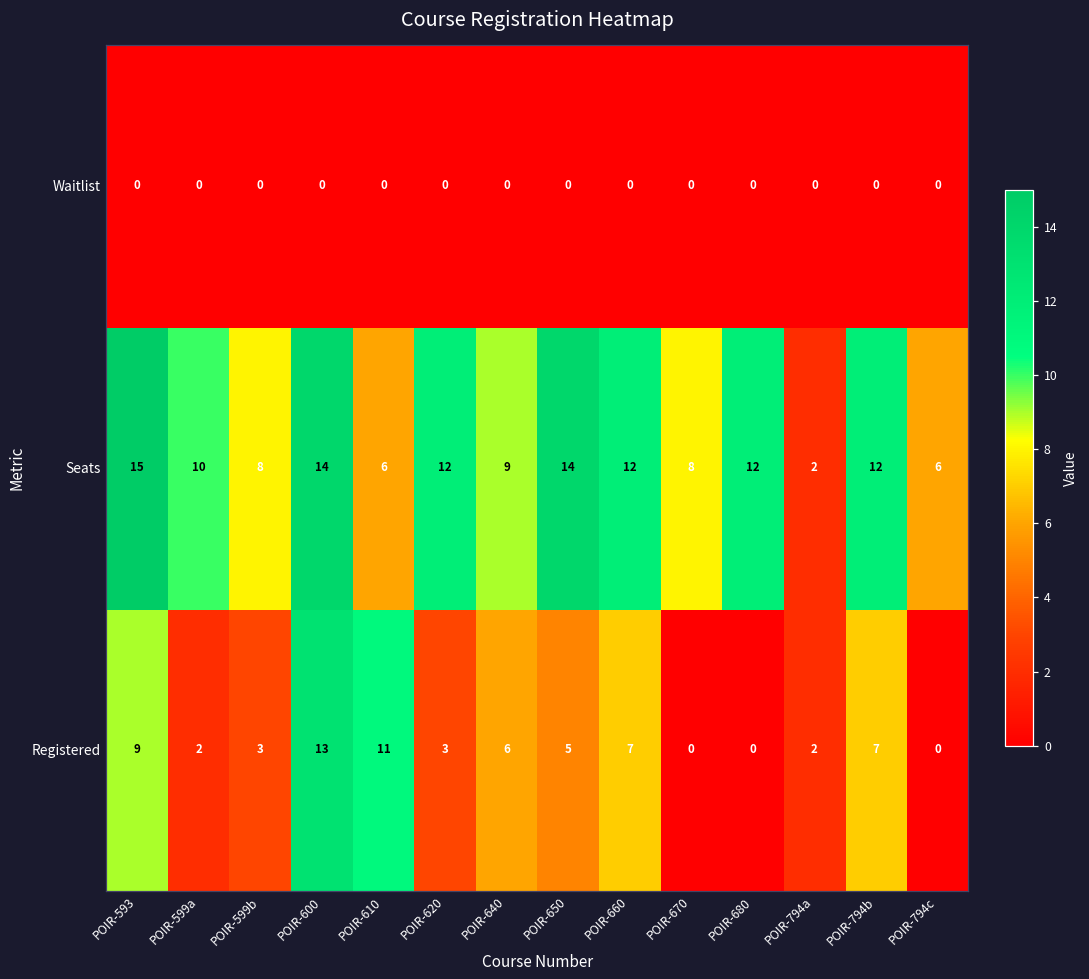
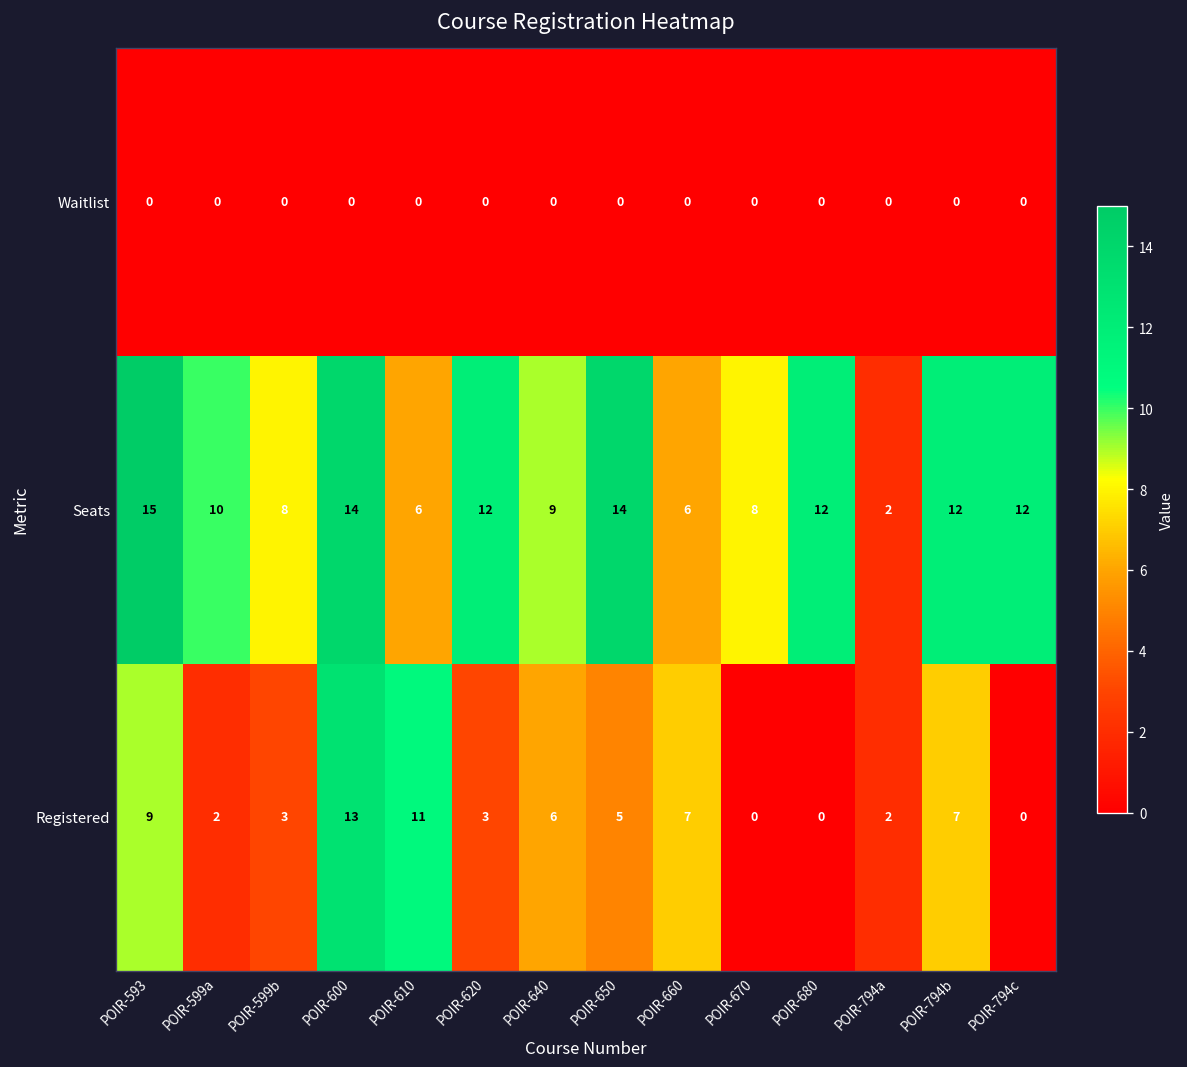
  {
    "Waitlist": {
      "POIR-593": 0,
      "POIR-599a": 0,
      "POIR-599b": 0,
      "POIR-600": 0,
      "POIR-610": 0,
      "POIR-620": 0,
      "POIR-640": 0,
      "POIR-650": 0,
      "POIR-660": 0,
      "POIR-670": 0,
      "POIR-680": 0,
      "POIR-794a": 0,
      "POIR-794b": 0,
      "POIR-794c": 0
    },
    "Seats": {
      "POIR-593": 15,
      "POIR-599a": 10,
      "POIR-599b": 8,
      "POIR-600": 14,
      "POIR-610": 6,
      "POIR-620": 12,
      "POIR-640": 9,
      "POIR-650": 14,
-     "POIR-660": 12,
+     "POIR-660": 6,
      "POIR-670": 8,
      "POIR-680": 12,
      "POIR-794a": 2,
      "POIR-794b": 12,
-     "POIR-794c": 6
+     "POIR-794c": 12
    },
    "Registered": {
      "POIR-593": 9,
      "POIR-599a": 2,
      "POIR-599b": 3,
      "POIR-600": 13,
      "POIR-610": 11,
      "POIR-620": 3,
      "POIR-640": 6,
      "POIR-650": 5,
      "POIR-660": 7,
      "POIR-670": 0,
      "POIR-680": 0,
      "POIR-794a": 2,
      "POIR-794b": 7,
      "POIR-794c": 0
    }
  }
